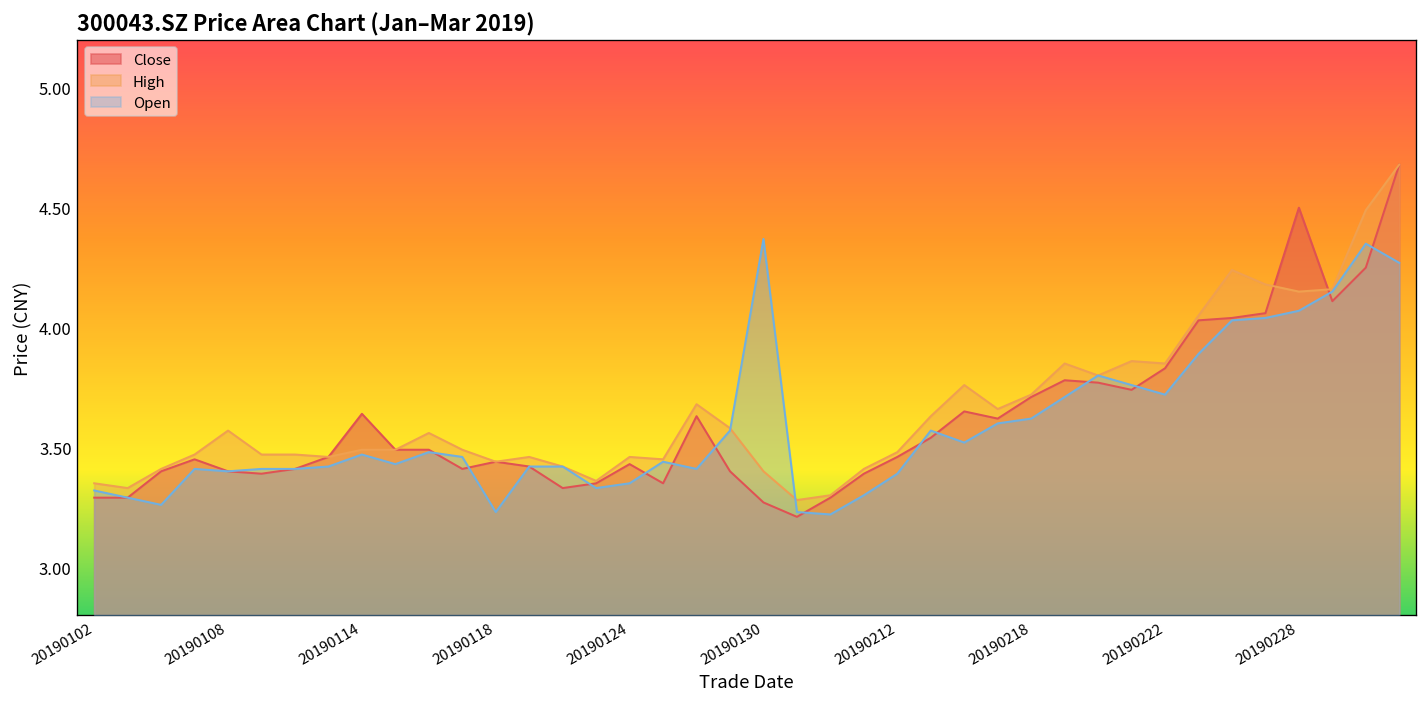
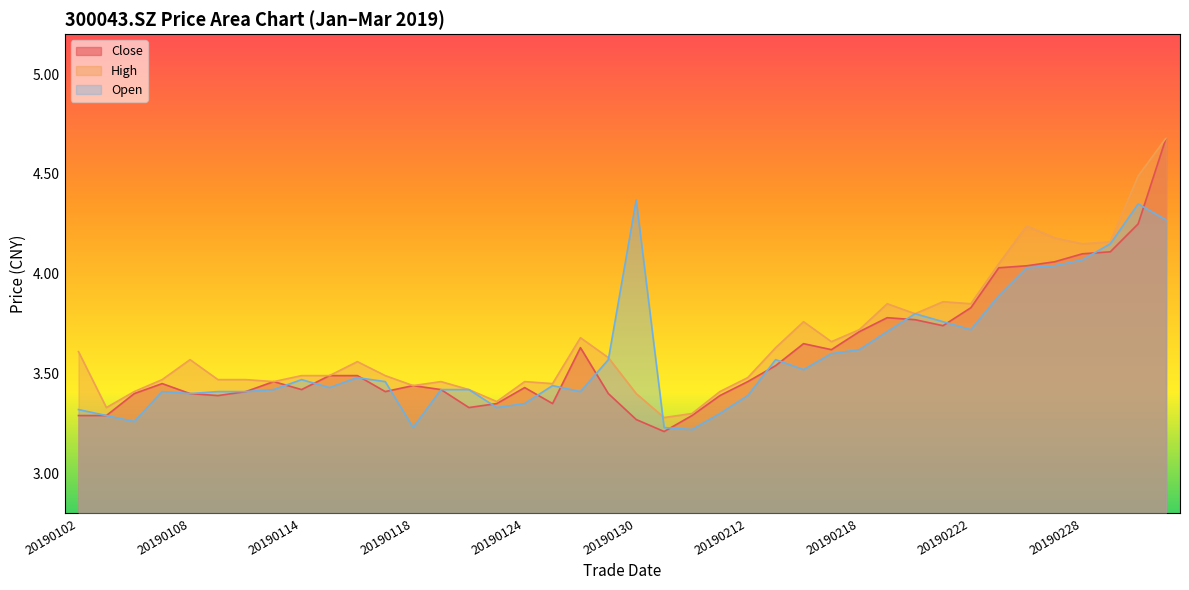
  {
    "Close": {
      "20190102": 3.29,
-     "20190114": 3.64,
+     "20190114": 3.42,
      "20190124": 3.43,
      "20190130": 3.27,
      "20190212": 3.46,
      "20190222": 3.83,
-     "20190228": 4.5
+     "20190228": 4.1
    },
    "High": {
-     "20190102": 3.35,
+     "20190102": 3.61,
      "20190108": 3.57,
      "20190114": 3.49,
      "20190124": 3.46,
      "20190130": 3.40,
      "20190212": 3.48,
      "20190222": 3.85,
      "20190228": 4.15
    },
    "Open": {
      "20190102": 3.32,
      "20190114": 3.47,
      "20190118": 3.23,
      "20190124": 3.35,
      "20190130": 4.37,
      "20190212": 3.39,
      "20190218": 3.62,
      "20190222": 3.72,
      "20190228": 4.07
    }
  }
